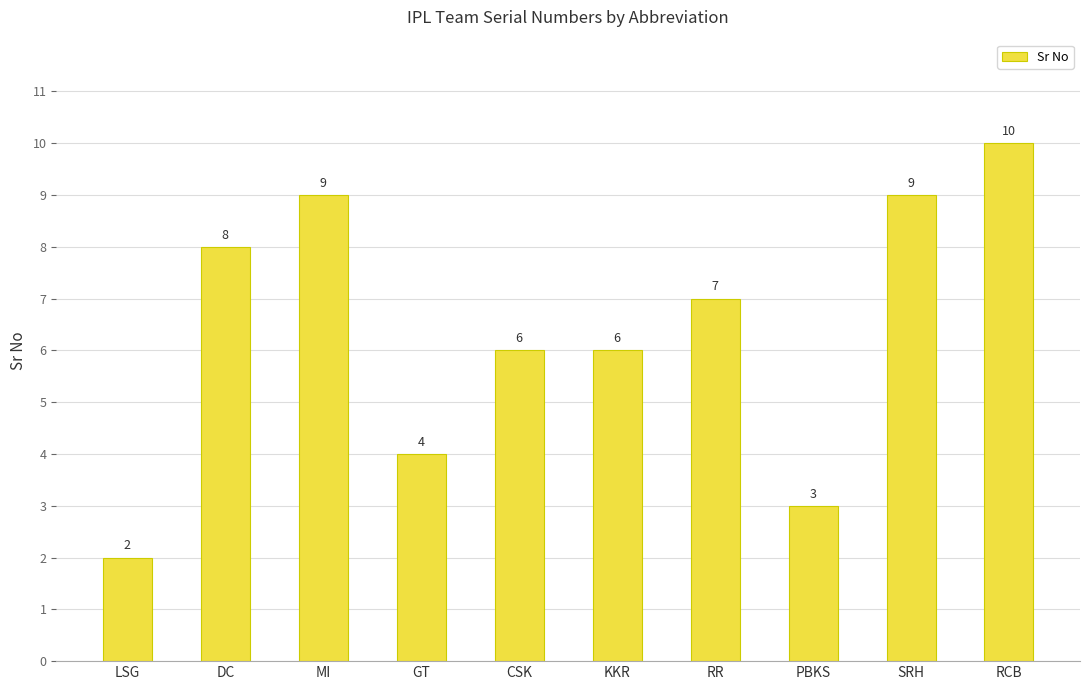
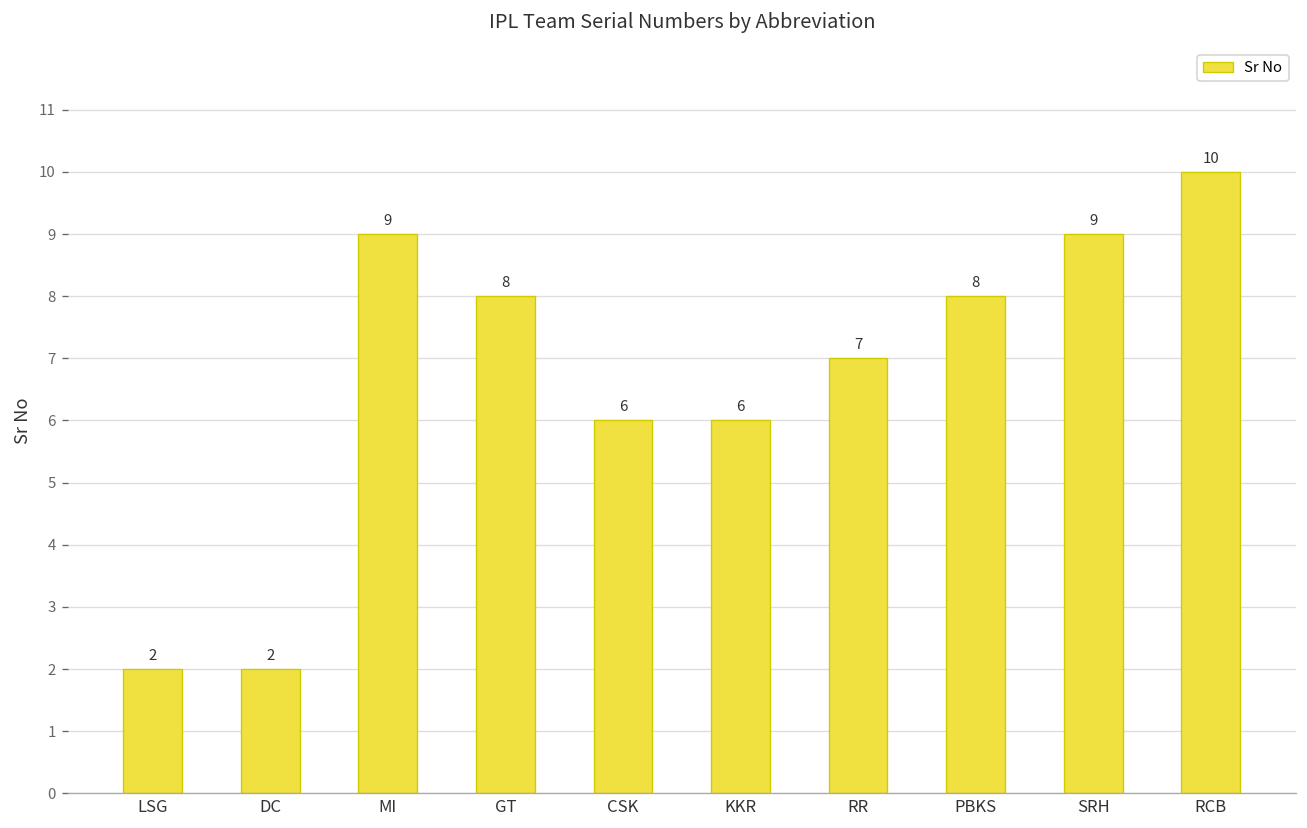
  {
    "LSG": 2,
-   "DC": 8,
+   "DC": 2,
    "MI": 9,
-   "GT": 4,
+   "GT": 8,
    "CSK": 6,
    "KKR": 6,
    "RR": 7,
-   "PBKS": 3,
+   "PBKS": 8,
    "SRH": 9,
    "RCB": 10
  }
